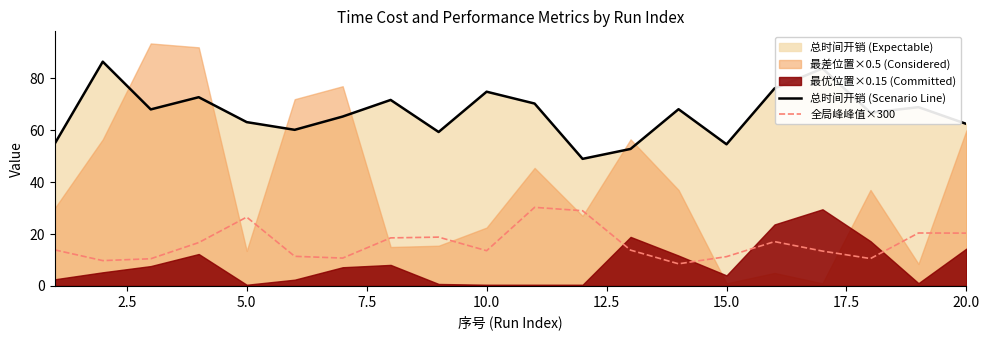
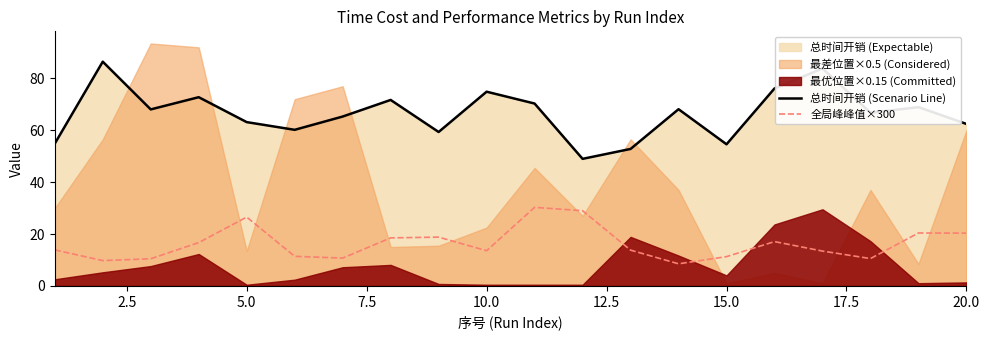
  {
    "总时间开销 (Expectable)": {
      "5.0": 63,
      "10.0": 75,
      "15.0": 55,
      "20.0": 62
    },
    "最优位置×0.15 (Committed)": {
      "15.0": 4,
-     "20.0": 14
+     "20.0": 1
    }
  }
